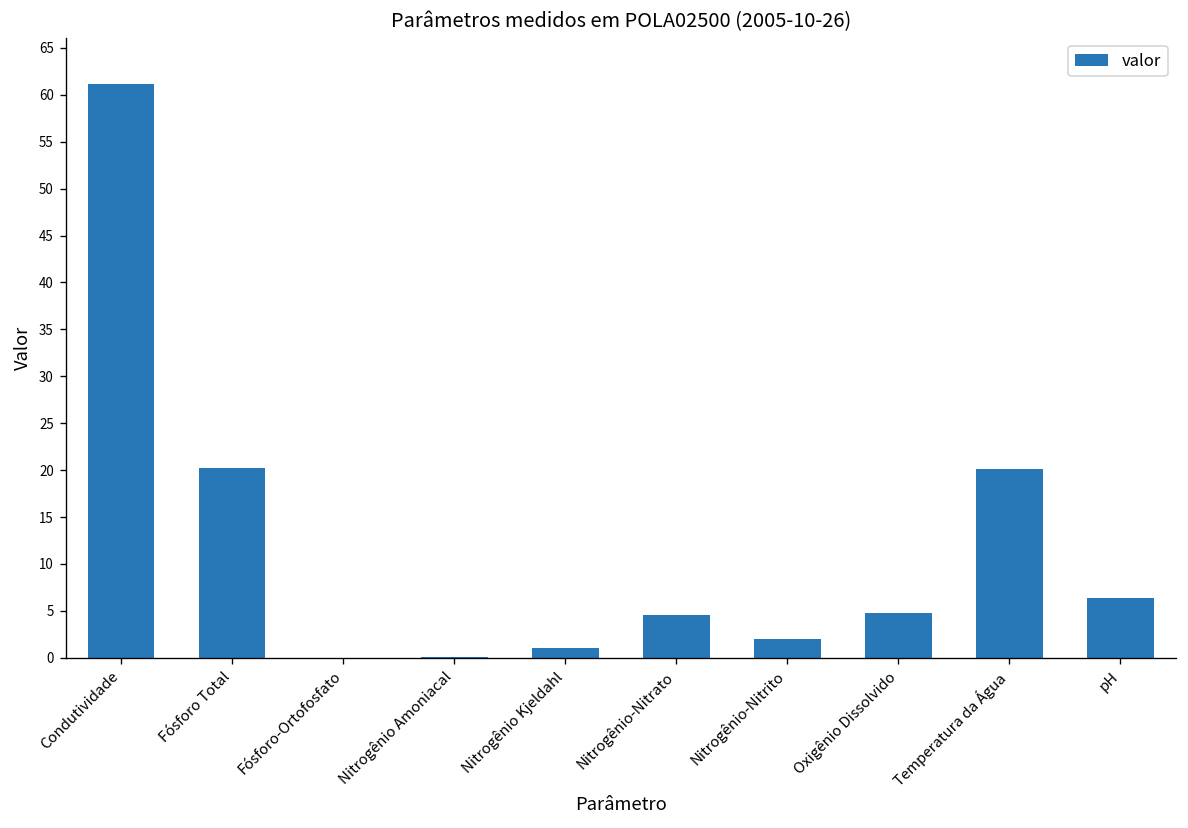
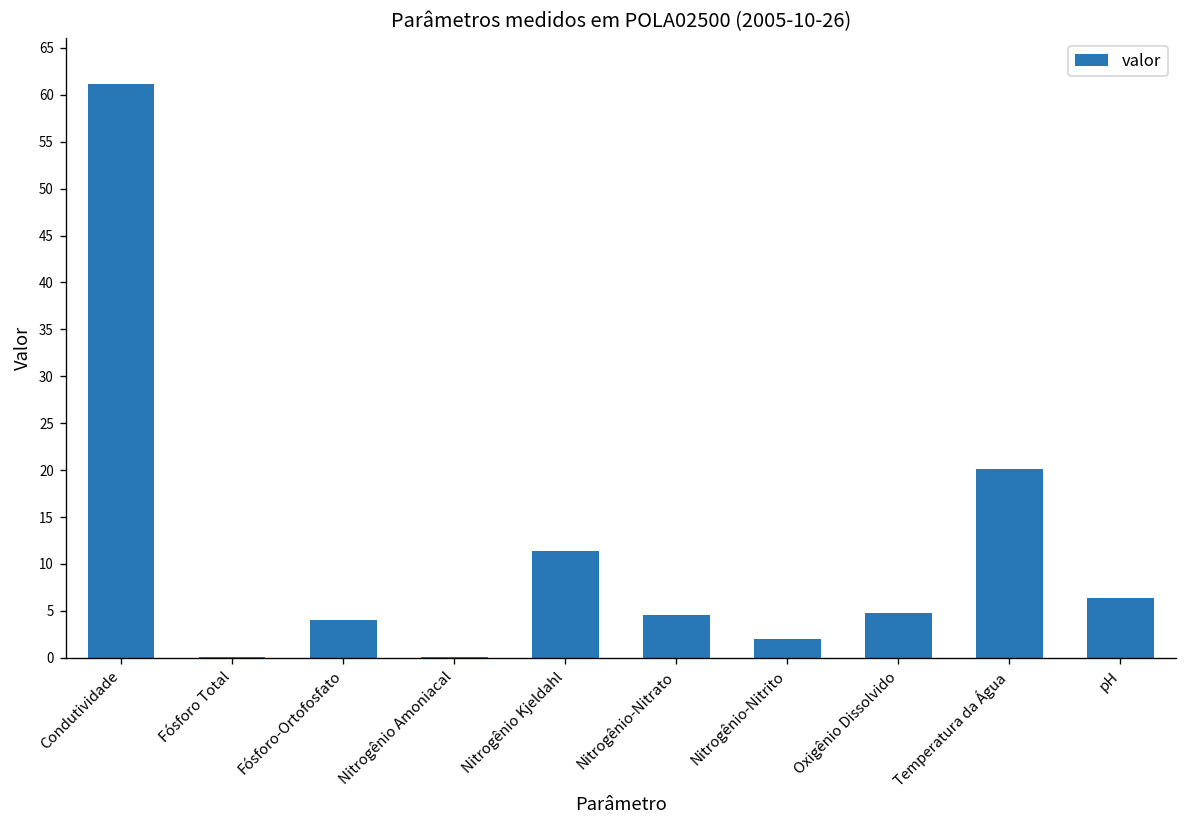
  {
    "Condutividade": 61,
-   "Fósforo Total": 20,
-   "Fósforo-Ortofosfato": 0,
-   "Nitrogênio Kjeldahl": 1,
+   "Fósforo Total": 0,
+   "Fósforo-Ortofosfato": 4,
+   "Nitrogênio Kjeldahl": 11,
    "Nitrogênio-Nitrato": 5,
    "Nitrogênio-Nitrito": 2,
    "Oxigênio Dissolvido": 5,
    "Temperatura da Água": 20,
    "pH": 6
  }
